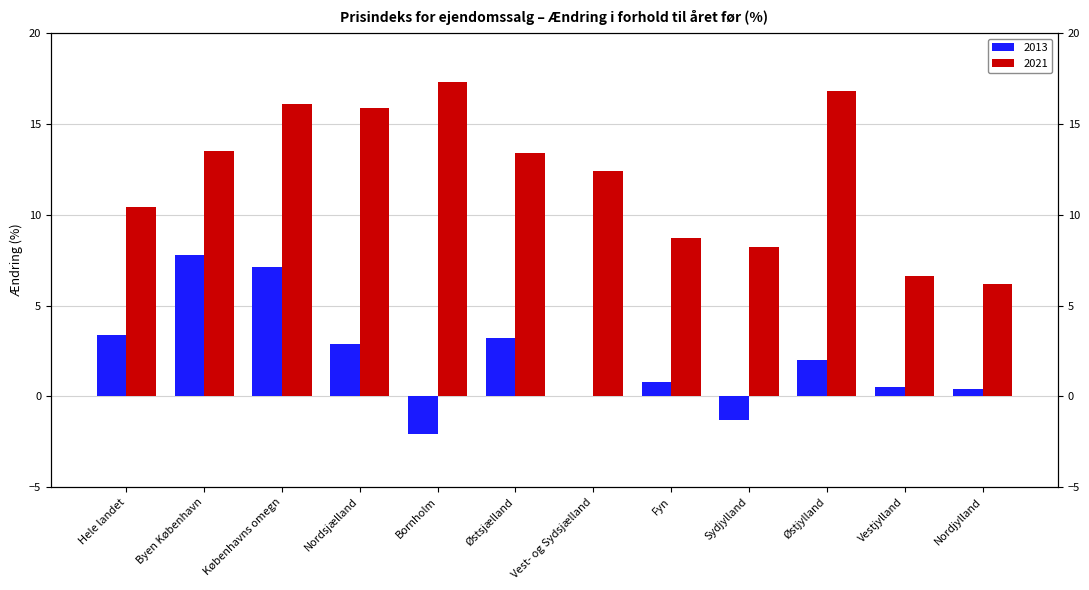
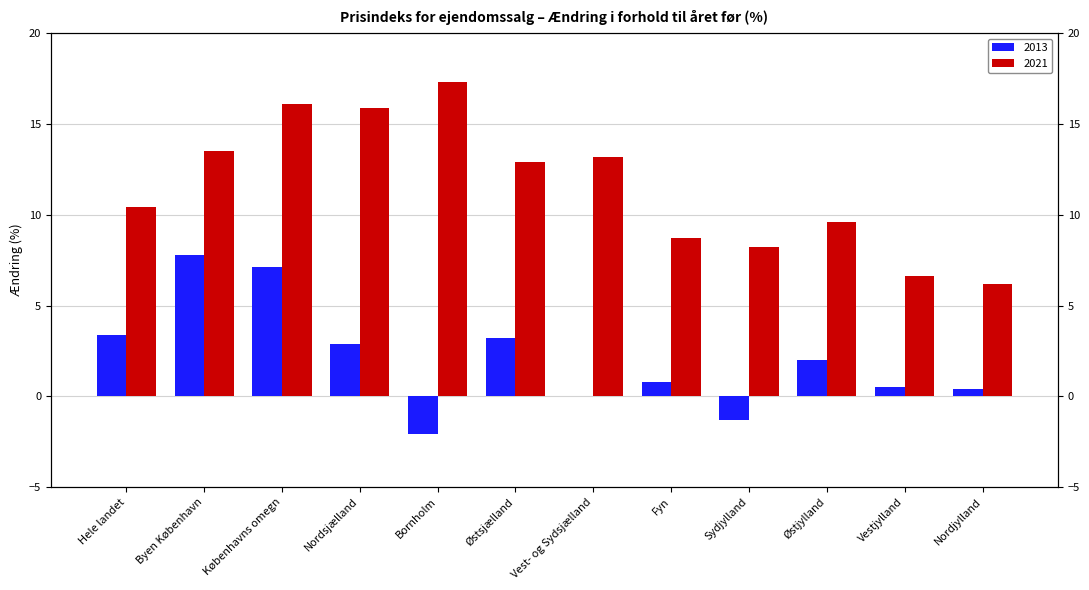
  {
    "2013": {
      "Hele landet": 3.4,
      "Byen København": 7.8,
      "Københavns omegn": 7.1,
      "Nordsjælland": 2.9,
      "Bornholm": -2.1,
      "Østsjælland": 3.2,
      "Vest- og Sydsjælland": 0.0,
      "Fyn": 0.8,
      "Sydjylland": -1.3,
      "Østjylland": 2.0,
      "Vestjylland": 0.5,
      "Nordjylland": 0.4
    },
    "2021": {
      "Hele landet": 10.4,
      "Byen København": 13.5,
      "Københavns omegn": 16.1,
      "Nordsjælland": 15.9,
      "Bornholm": 17.3,
-     "Østsjælland": 13.4,
-     "Vest- og Sydsjælland": 12.4,
+     "Østsjælland": 12.9,
+     "Vest- og Sydsjælland": 13.2,
      "Fyn": 8.7,
      "Sydjylland": 8.2,
-     "Østjylland": 16.8,
+     "Østjylland": 9.6,
      "Vestjylland": 6.6,
      "Nordjylland": 6.2
    }
  }
